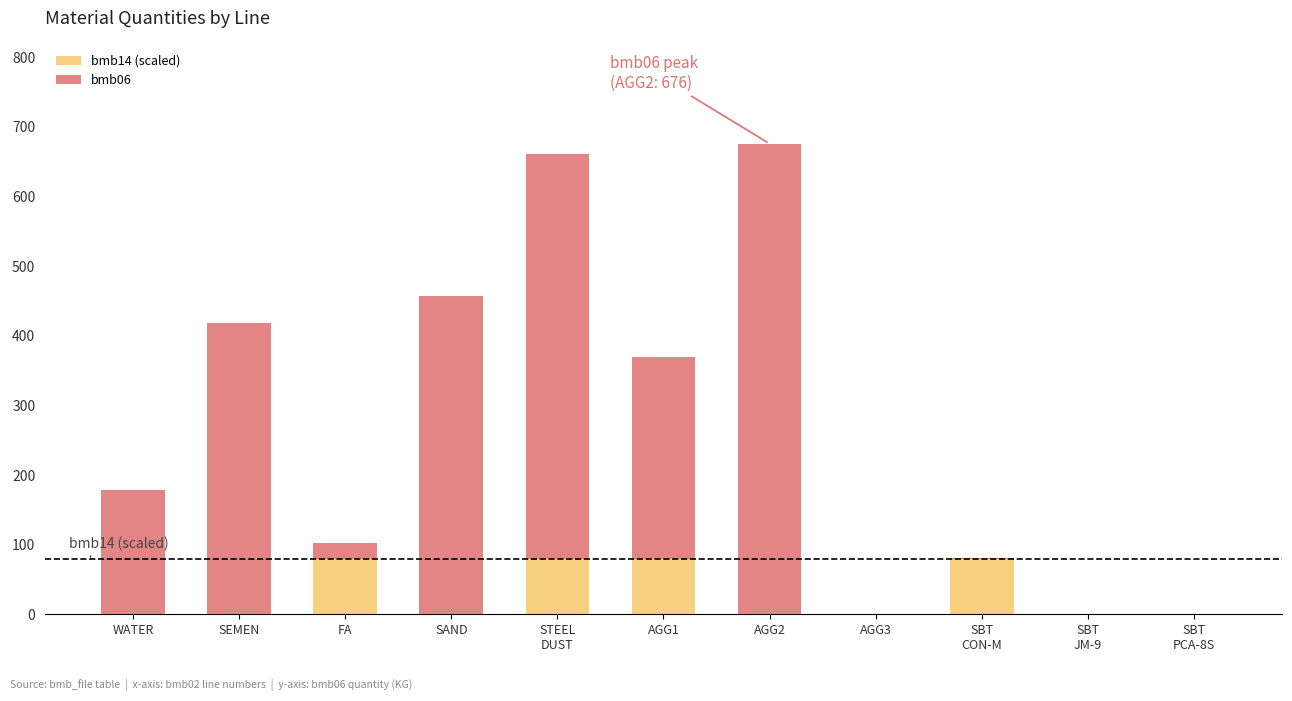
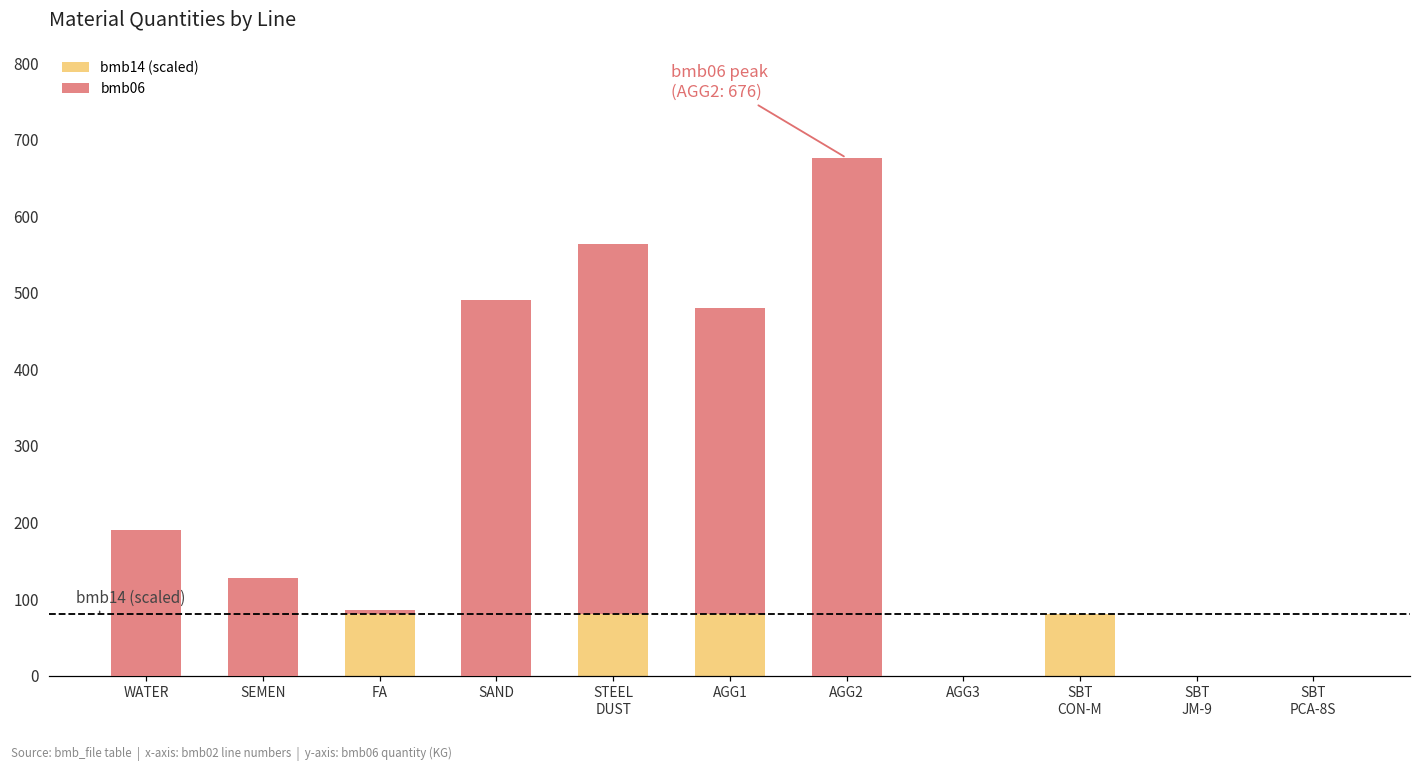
  {
    "bmb14 (scaled)": {
      "WATER": 0,
      "SEMEN": 0,
      "FA": 80,
      "SAND": 0,
      "STEEL DUST": 80,
      "AGG1": 80,
      "AGG2": 0,
      "AGG3": 0,
      "SBT CON-M": 80,
      "SBT JM-9": 0,
      "SBT PCA-8S": 0
    },
    "bmb06": {
-     "WATER": 180,
-     "SEMEN": 420,
-     "FA": 20,
-     "SAND": 460,
-     "STEEL DUST": 580,
-     "AGG1": 290,
+     "WATER": 190,
+     "SEMEN": 130,
+     "FA": 10,
+     "SAND": 490,
+     "STEEL DUST": 480,
+     "AGG1": 400,
      "AGG3": 0,
      "SBT JM-9": 0,
      "SBT PCA-8S": 0
    }
  }
